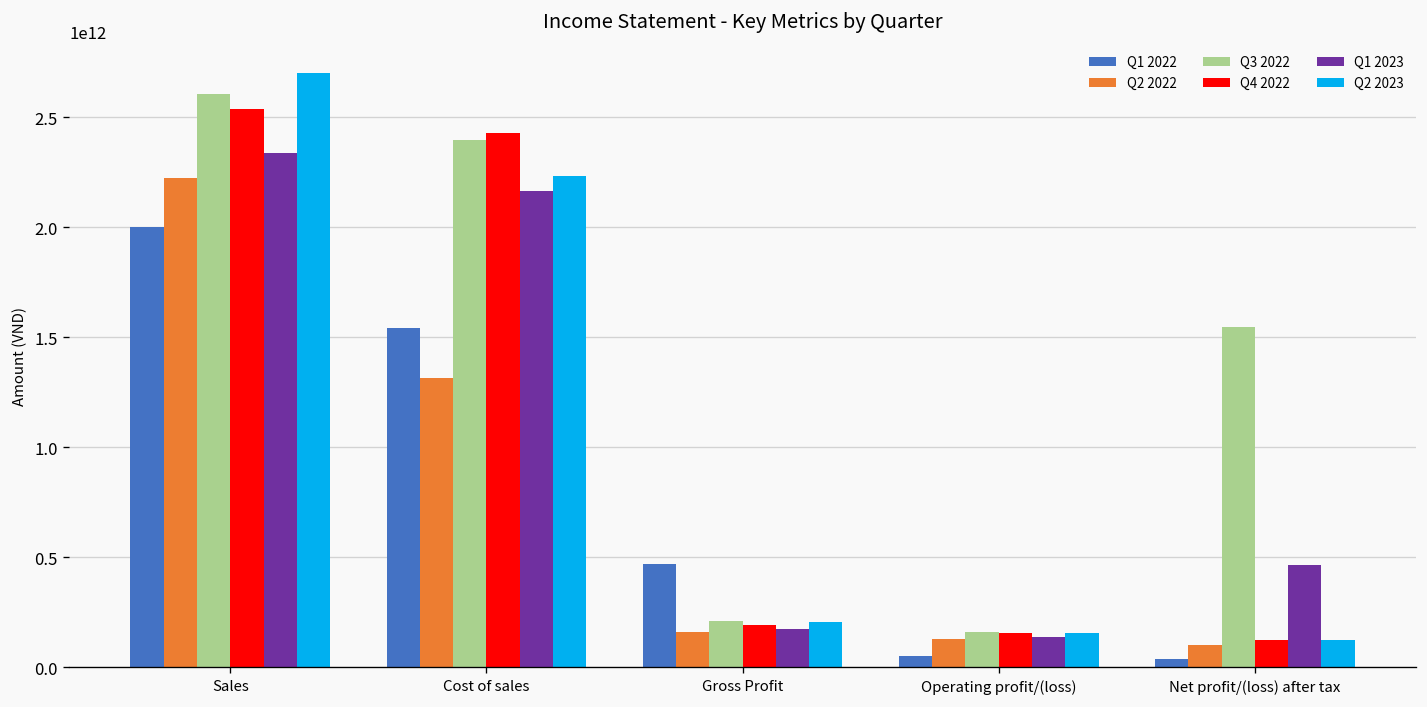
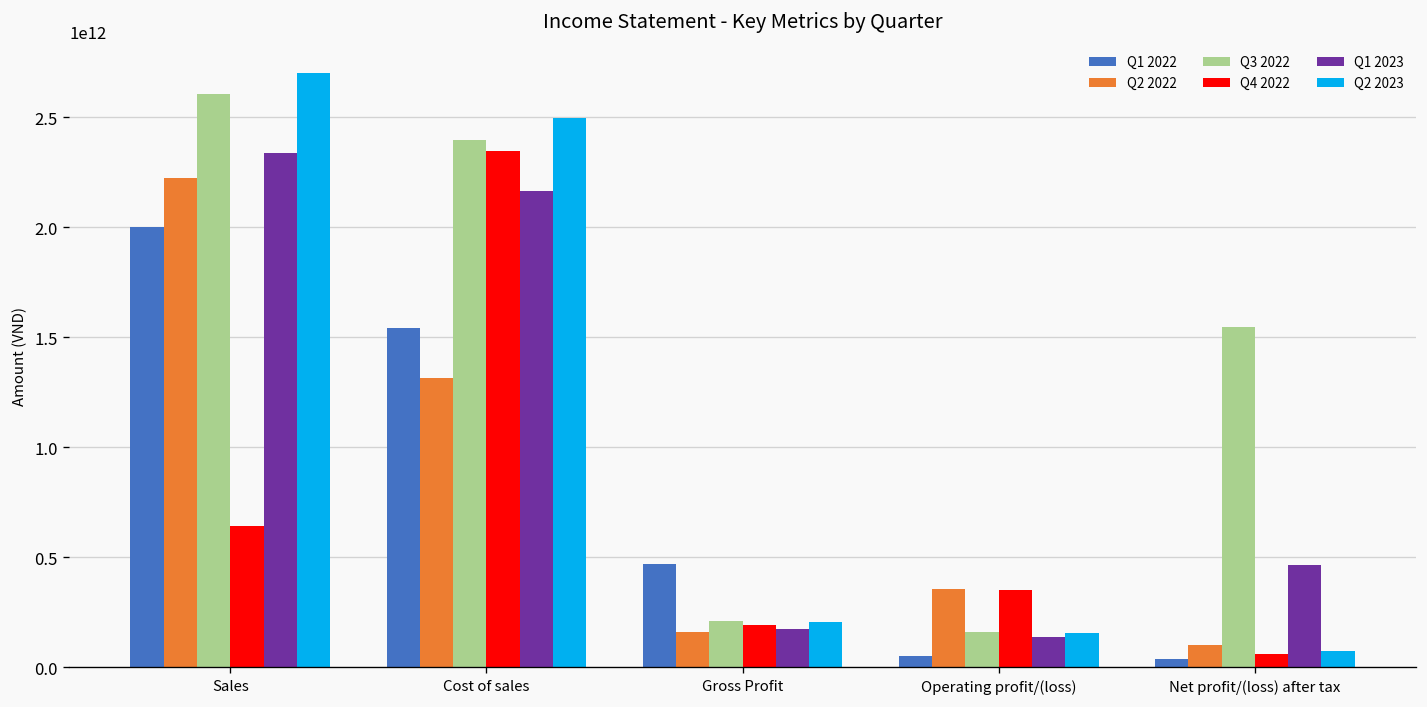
  {
    "Q1 2022": {
      "Sales": 2000000000000,
      "Cost of sales": 1540000000000,
      "Gross Profit": 470000000000,
      "Operating profit/(loss)": 50000000000,
      "Net profit/(loss) after tax": 40000000000
    },
    "Q2 2022": {
      "Sales": 2220000000000,
      "Cost of sales": 1310000000000,
      "Gross Profit": 160000000000,
-     "Operating profit/(loss)": 130000000000,
+     "Operating profit/(loss)": 360000000000,
      "Net profit/(loss) after tax": 100000000000
    },
    "Q3 2022": {
      "Sales": 2610000000000,
      "Cost of sales": 2390000000000,
      "Gross Profit": 210000000000,
      "Operating profit/(loss)": 160000000000,
      "Net profit/(loss) after tax": 1550000000000
    },
    "Q4 2022": {
-     "Sales": 2540000000000,
-     "Cost of sales": 2430000000000,
+     "Sales": 640000000000,
+     "Cost of sales": 2350000000000,
      "Gross Profit": 190000000000,
-     "Operating profit/(loss)": 160000000000,
-     "Net profit/(loss) after tax": 120000000000
+     "Operating profit/(loss)": 350000000000,
+     "Net profit/(loss) after tax": 60000000000
    },
    "Q1 2023": {
      "Sales": 2340000000000,
      "Cost of sales": 2170000000000,
      "Gross Profit": 170000000000,
      "Operating profit/(loss)": 140000000000,
      "Net profit/(loss) after tax": 470000000000
    },
    "Q2 2023": {
      "Sales": 2700000000000,
-     "Cost of sales": 2230000000000,
+     "Cost of sales": 2500000000000,
      "Gross Profit": 210000000000,
      "Operating profit/(loss)": 160000000000,
-     "Net profit/(loss) after tax": 120000000000
+     "Net profit/(loss) after tax": 70000000000
    }
  }
